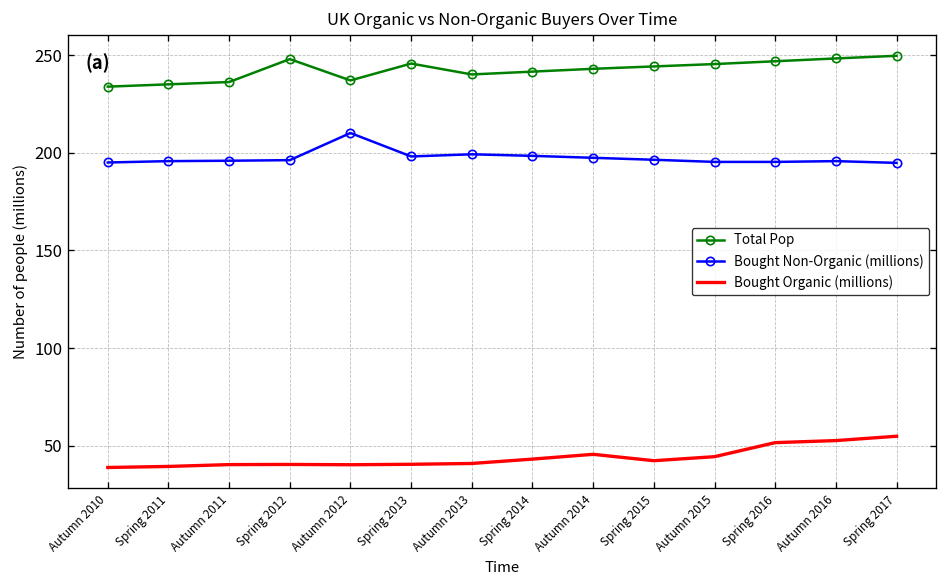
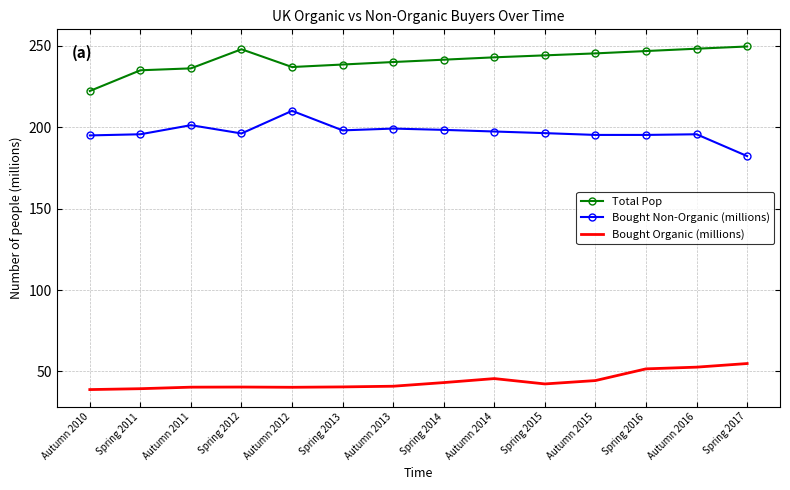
  {
    "Total Pop": {
-     "Autumn 2010": 234,
+     "Autumn 2010": 222,
      "Spring 2011": 235,
      "Autumn 2011": 236,
      "Spring 2012": 248,
      "Autumn 2012": 237,
-     "Spring 2013": 246,
+     "Spring 2013": 239,
      "Autumn 2013": 240,
      "Spring 2014": 242,
      "Autumn 2014": 243,
      "Spring 2015": 244,
      "Autumn 2015": 245,
      "Spring 2016": 247,
      "Autumn 2016": 248,
      "Spring 2017": 250
    },
    "Bought Non-Organic (millions)": {
      "Autumn 2010": 195,
      "Spring 2011": 196,
-     "Autumn 2011": 196,
+     "Autumn 2011": 201,
      "Spring 2012": 196,
      "Autumn 2012": 210,
      "Spring 2013": 198,
      "Autumn 2013": 199,
      "Spring 2014": 198,
      "Autumn 2014": 197,
      "Spring 2015": 196,
      "Autumn 2015": 195,
      "Spring 2016": 195,
      "Autumn 2016": 196,
-     "Spring 2017": 195
+     "Spring 2017": 182
    },
    "Bought Organic (millions)": {
      "Autumn 2010": 39,
      "Spring 2011": 39,
      "Autumn 2011": 40,
      "Spring 2012": 40,
      "Autumn 2012": 40,
      "Spring 2013": 40,
      "Autumn 2013": 41,
      "Spring 2014": 43,
      "Autumn 2014": 46,
      "Spring 2015": 42,
      "Autumn 2015": 44,
      "Spring 2016": 52,
      "Autumn 2016": 53,
      "Spring 2017": 55
    }
  }
